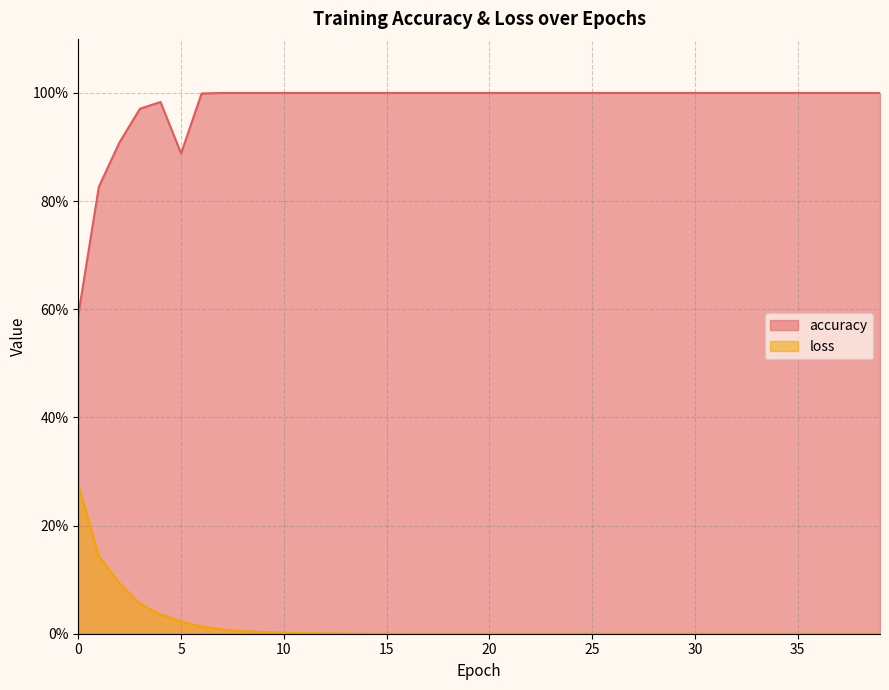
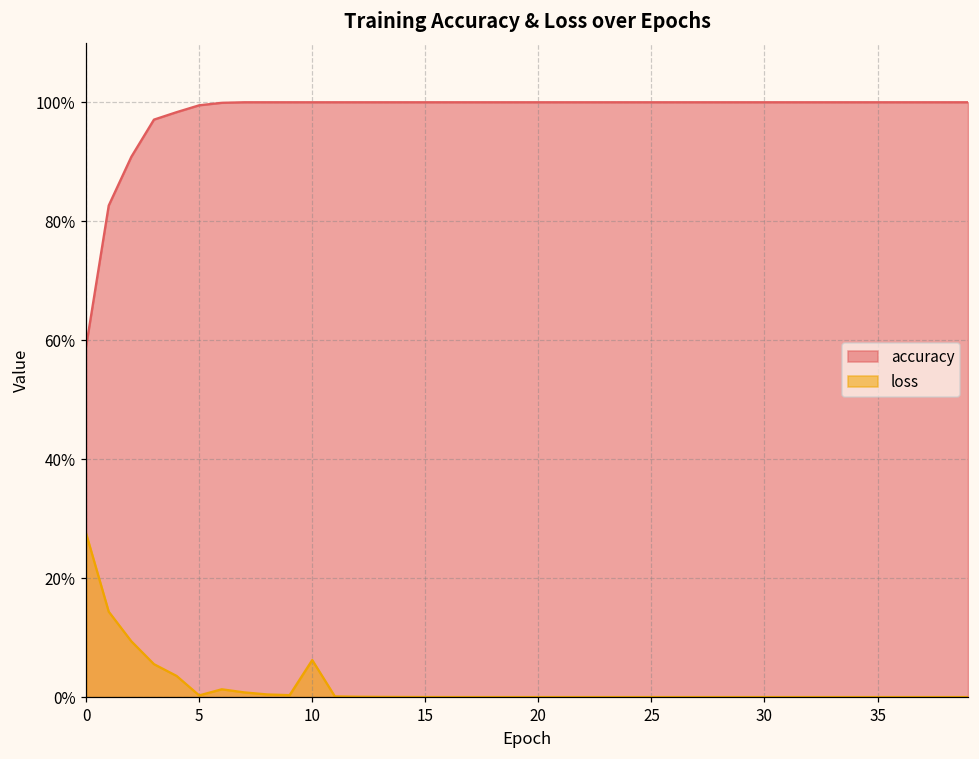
  {
    "accuracy": {
      "0": "59%",
-     "5": "89%",
+     "5": "99%",
      "10": "100%",
      "15": "100%",
      "20": "100%",
      "25": "100%",
      "30": "100%",
      "35": "100%"
    },
    "loss": {
      "0": "28%",
-     "5": "2%",
-     "10": "0%",
+     "5": "0%",
+     "10": "6%",
      "15": "0%",
      "20": "0%",
      "25": "0%",
      "30": "0%",
      "35": "0%"
    }
  }
